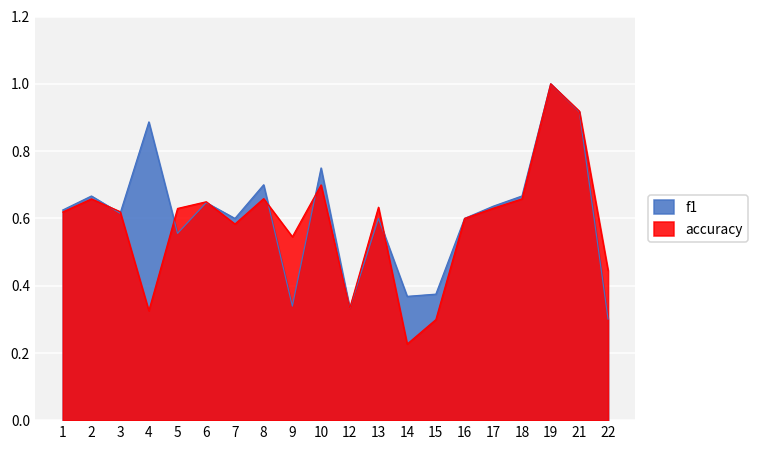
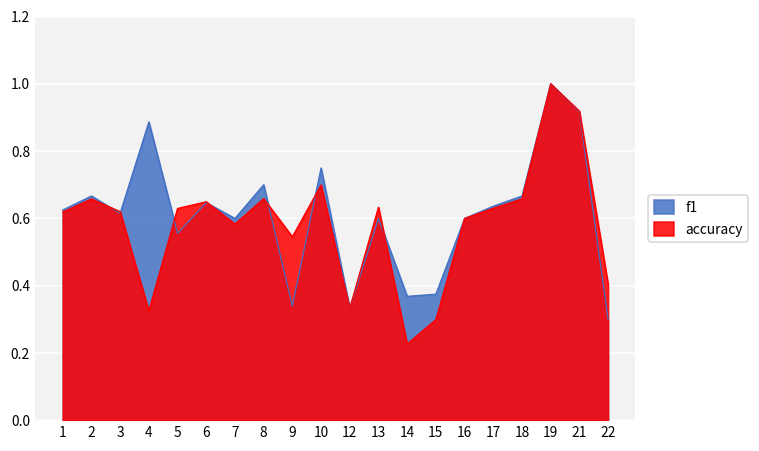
  {
    "f1": {
      "2": 0.67,
      "4": 0.89,
      "5": 0.56,
      "7": 0.60,
      "8": 0.70,
      "9": 0.34,
      "10": 0.75,
      "13": 0.60,
      "14": 0.37,
      "15": 0.38,
      "18": 0.67,
      "22": 0.30
    },
    "accuracy": {
      "2": 0.66,
      "4": 0.33,
      "5": 0.63,
      "7": 0.58,
      "8": 0.66,
      "9": 0.55,
      "10": 0.70,
      "13": 0.63,
      "14": 0.23,
      "15": 0.30,
      "18": 0.66,
-     "22": 0.45
+     "22": 0.40
    }
  }
